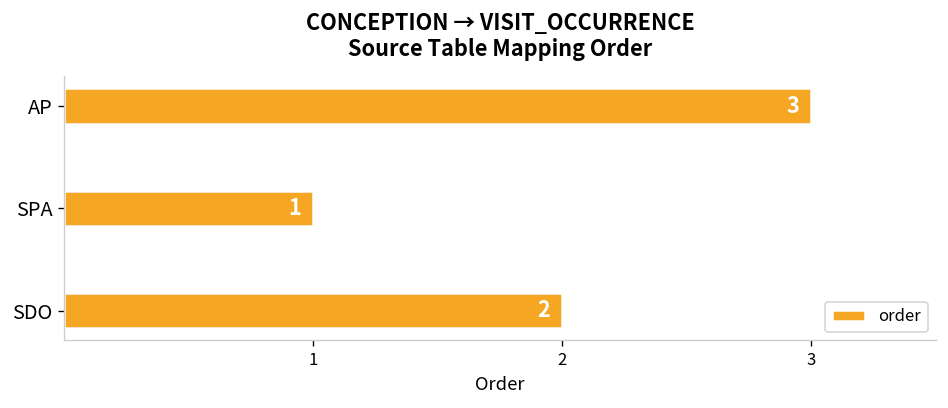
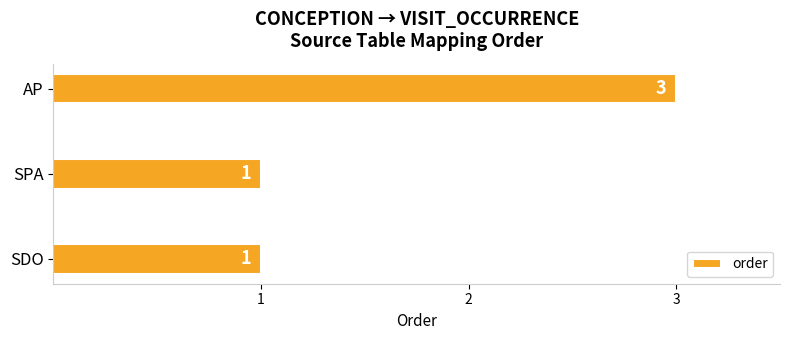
  {
    "AP": 3,
    "SPA": 1,
-   "SDO": 2
+   "SDO": 1
  }
